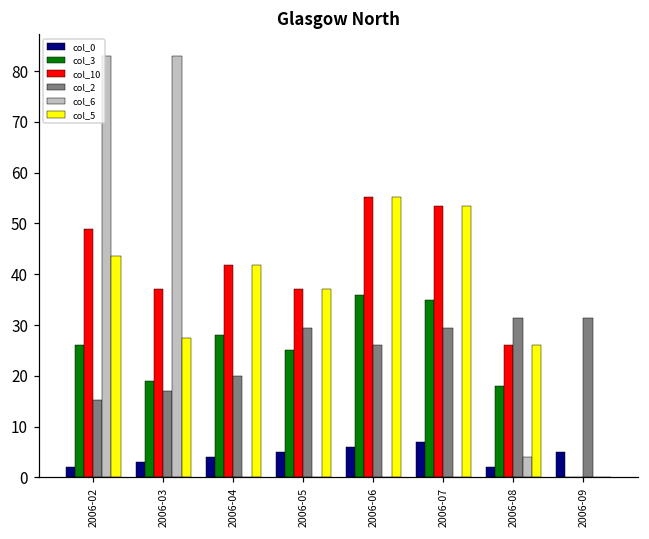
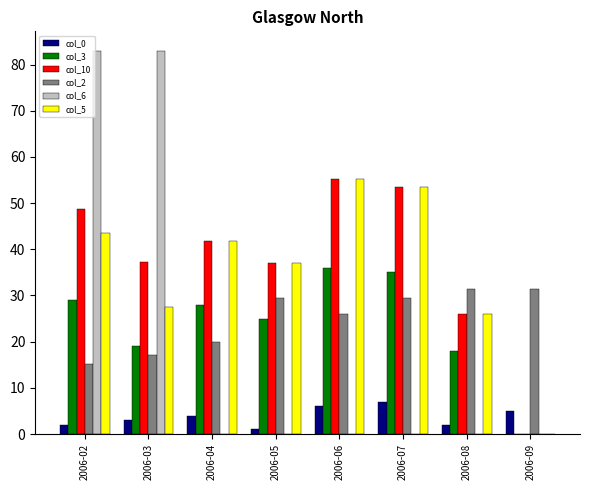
  {
    "col_0": {
      "2006-02": 2,
      "2006-03": 3,
      "2006-04": 4,
-     "2006-05": 5,
+     "2006-05": 1,
      "2006-06": 6,
      "2006-07": 7,
      "2006-08": 2,
      "2006-09": 5
    },
    "col_3": {
-     "2006-02": 26,
+     "2006-02": 29,
      "2006-03": 19,
      "2006-04": 28,
      "2006-05": 25,
      "2006-06": 36,
      "2006-07": 35,
      "2006-08": 18,
      "2006-09": 0
    },
    "col_10": {
      "2006-02": 49,
      "2006-03": 37,
      "2006-04": 42,
      "2006-05": 37,
      "2006-06": 55,
      "2006-07": 54,
      "2006-08": 26,
      "2006-09": 0
    },
    "col_2": {
      "2006-02": 15,
      "2006-03": 17,
      "2006-04": 20,
      "2006-05": 29,
      "2006-06": 26,
      "2006-07": 30,
      "2006-08": 31,
      "2006-09": 31
    },
    "col_6": {
      "2006-02": 83,
      "2006-03": 83,
      "2006-04": 0,
      "2006-05": 0,
      "2006-06": 0,
      "2006-07": 0,
-     "2006-08": 4,
+     "2006-08": 0,
      "2006-09": 0
    },
    "col_5": {
      "2006-02": 44,
      "2006-03": 28,
      "2006-04": 42,
      "2006-05": 37,
      "2006-06": 55,
      "2006-07": 54,
      "2006-08": 26,
      "2006-09": 0
    }
  }
